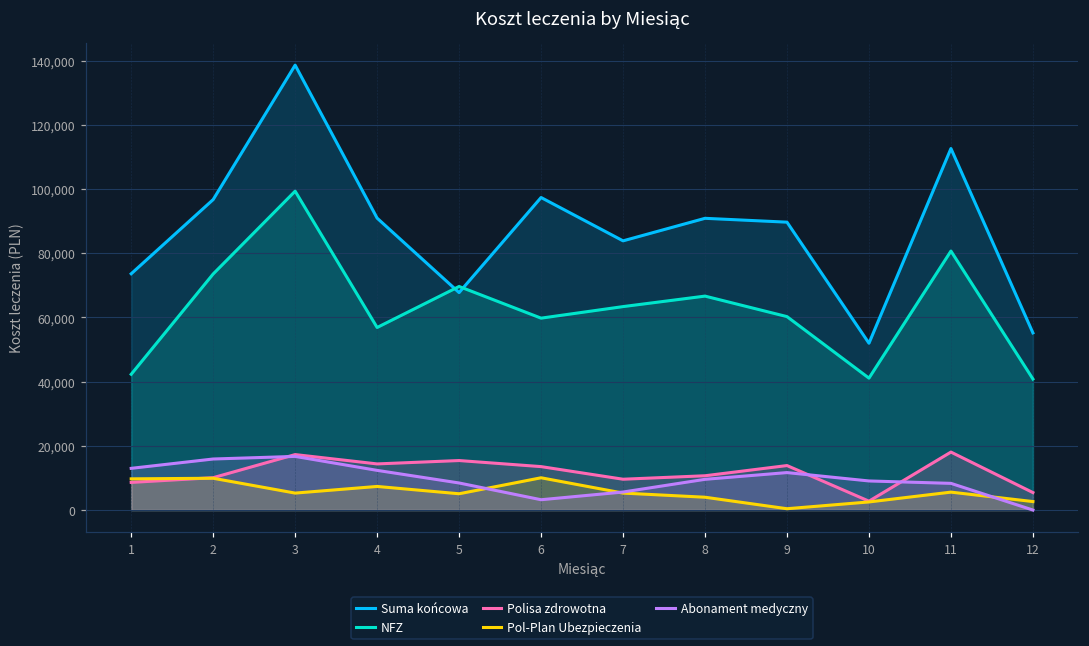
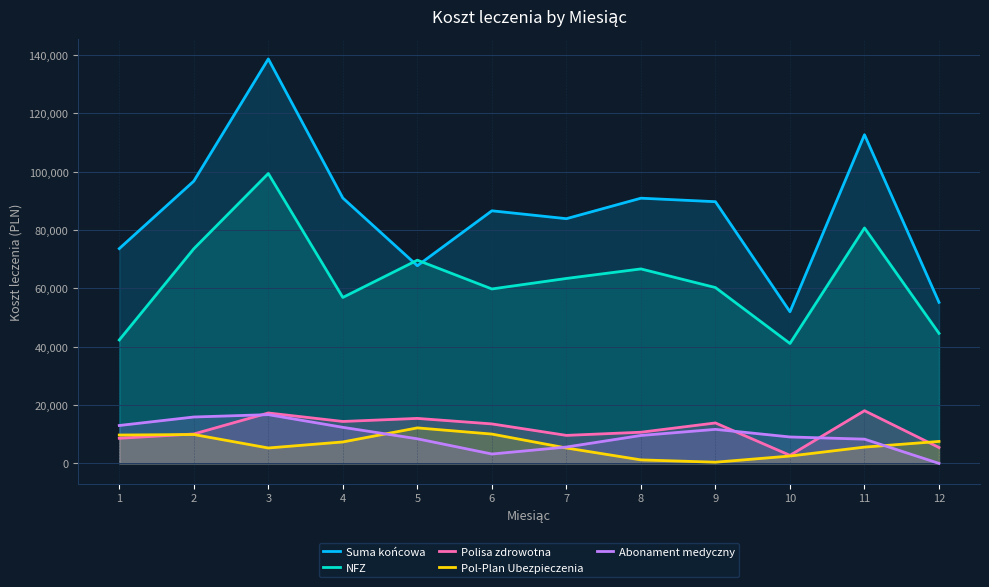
  {
    "Suma końcowa": {
      "1": "74,000",
      "2": "97,000",
      "3": "139,000",
      "4": "91,000",
      "5": "68,000",
-     "6": "97,000",
+     "6": "87,000",
      "7": "84,000",
      "8": "91,000",
      "9": "90,000",
      "10": "52,000",
      "11": "113,000",
      "12": "55,000"
    },
    "NFZ": {
      "1": "42,000",
      "2": "74,000",
      "3": "99,000",
      "4": "57,000",
      "5": "70,000",
      "6": "60,000",
      "7": "63,000",
      "8": "67,000",
      "9": "60,000",
      "10": "41,000",
      "11": "81,000",
-     "12": "41,000"
+     "12": "45,000"
    },
    "Polisa zdrowotna": {
      "1": "9,000",
      "4": "14,000",
      "5": "15,000",
      "6": "14,000",
      "7": "10,000",
      "8": "11,000",
      "9": "14,000",
      "11": "18,000",
      "12": "5,000"
    },
    "Pol-Plan Ubezpieczenia": {
      "1": "10,000",
      "3": "5,000",
      "4": "7,000",
-     "5": "5,000",
+     "5": "12,000",
      "6": "10,000",
-     "8": "4,000",
+     "8": "1,000",
      "9": "0",
      "11": "6,000",
-     "12": "3,000"
+     "12": "8,000"
    },
    "Abonament medyczny": {
      "1": "13,000",
      "2": "16,000",
      "4": "12,000",
      "5": "8,000",
      "6": "3,000",
      "8": "10,000",
      "9": "12,000",
      "10": "9,000",
      "11": "8,000",
      "12": "0"
    }
  }
